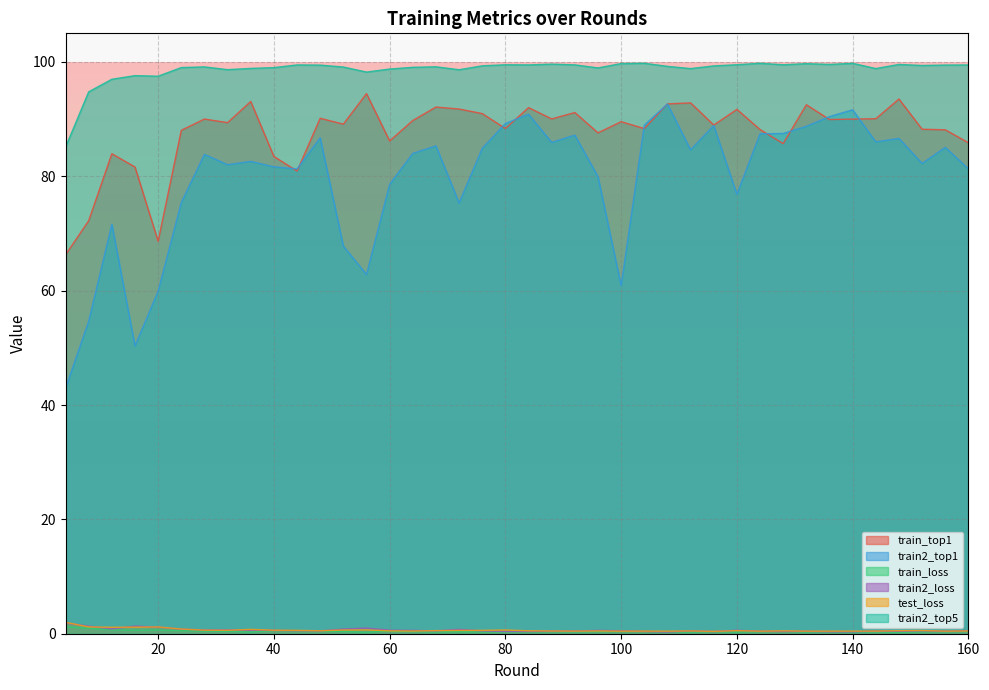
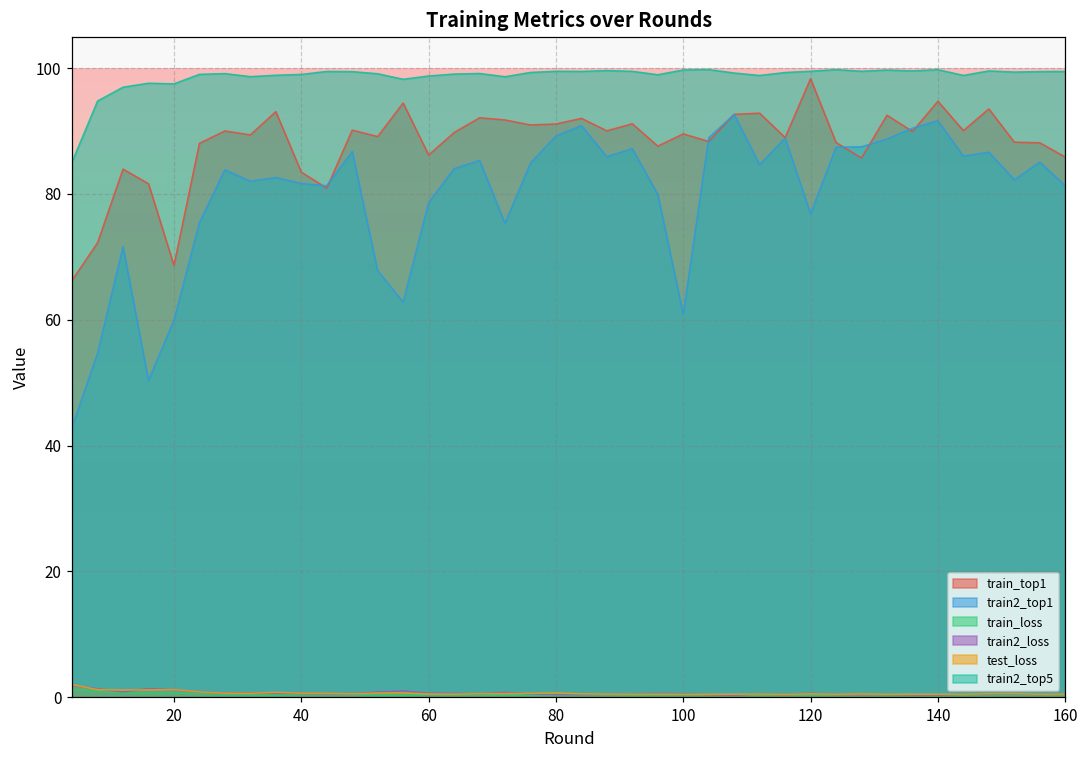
  {
    "train_top1": {
      "20": 69,
      "40": 83,
      "60": 86,
-     "80": 88,
+     "80": 91,
      "100": 90,
-     "120": 92,
-     "140": 90,
+     "120": 98,
+     "140": 95,
      "160": 86
    },
    "train2_top1": {
      "20": 60,
      "40": 82,
      "60": 79,
      "80": 89,
      "100": 61,
      "120": 77,
      "140": 92,
      "160": 81
    }
  }
